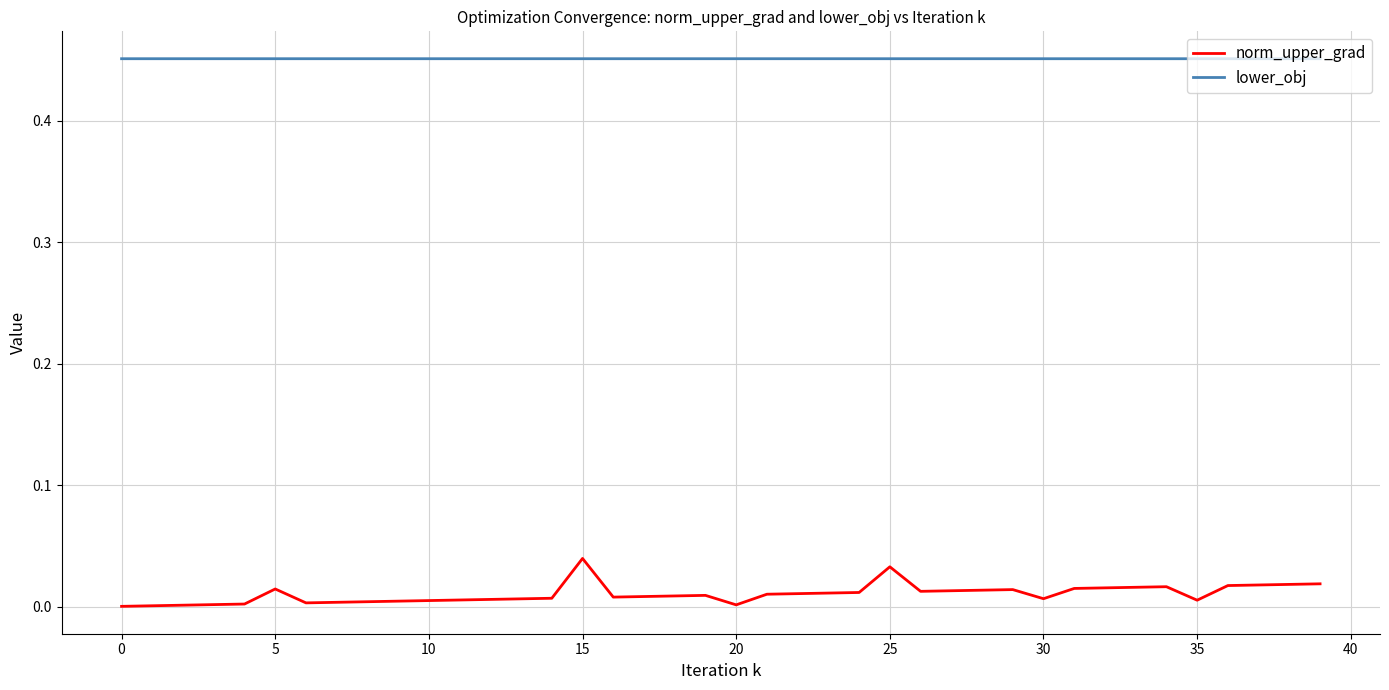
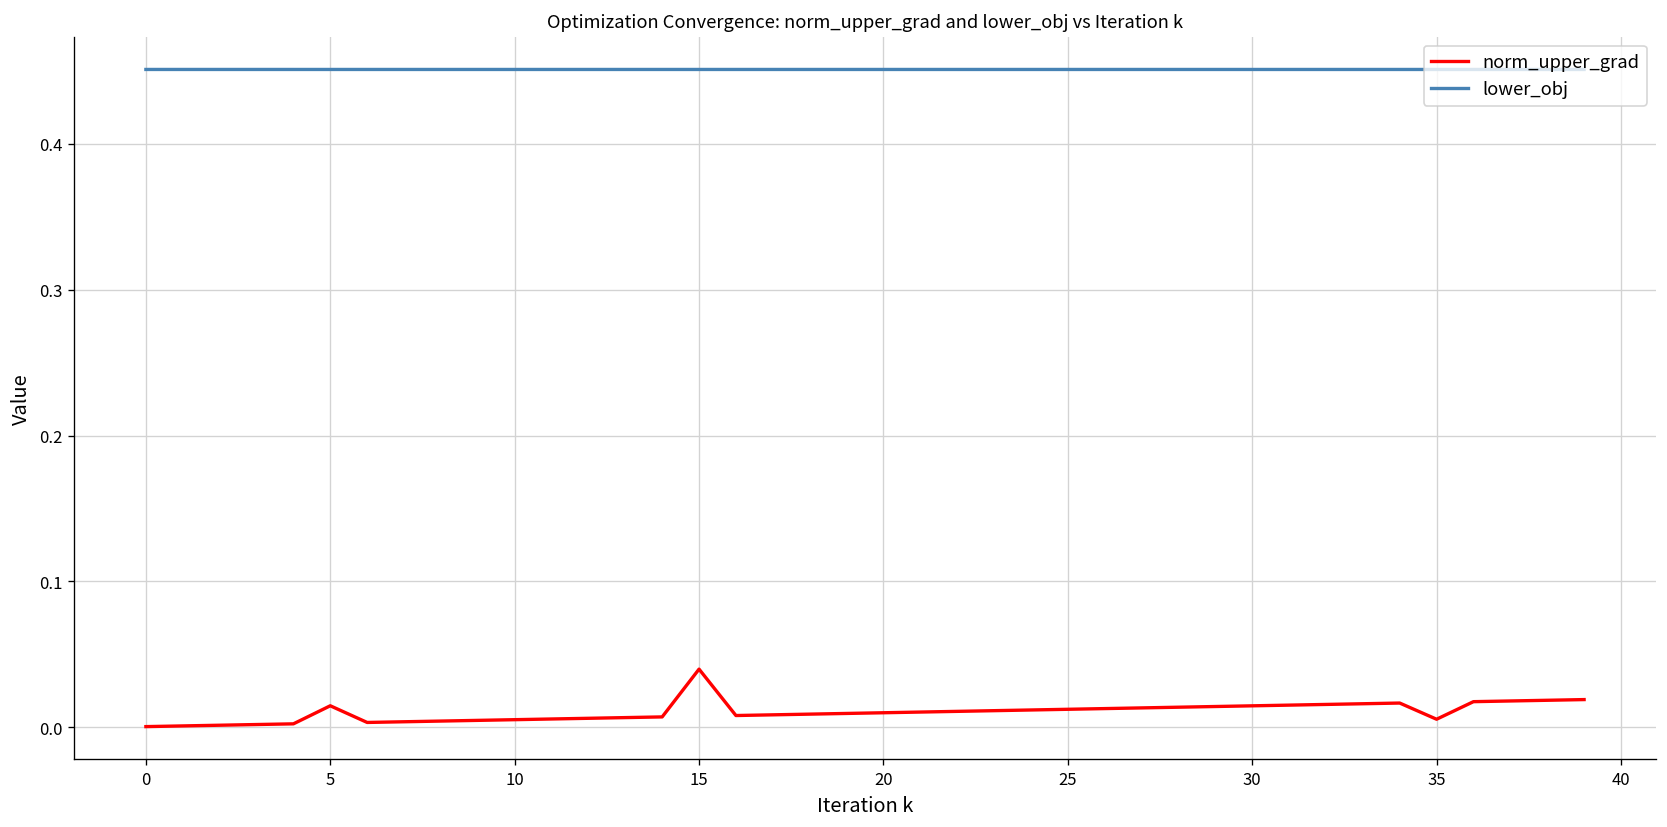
  {
    "norm_upper_grad": {
      "0": 0.000,
      "5": 0.015,
      "10": 0.005,
      "15": 0.040,
-     "20": 0.002,
-     "25": 0.033,
-     "30": 0.007,
+     "20": 0.010,
+     "25": 0.012,
+     "30": 0.015,
      "35": 0.006
    },
    "lower_obj": {
      "0": 0.451,
      "5": 0.451,
      "10": 0.451,
      "15": 0.451,
      "20": 0.451,
      "25": 0.451,
      "30": 0.451
    }
  }
